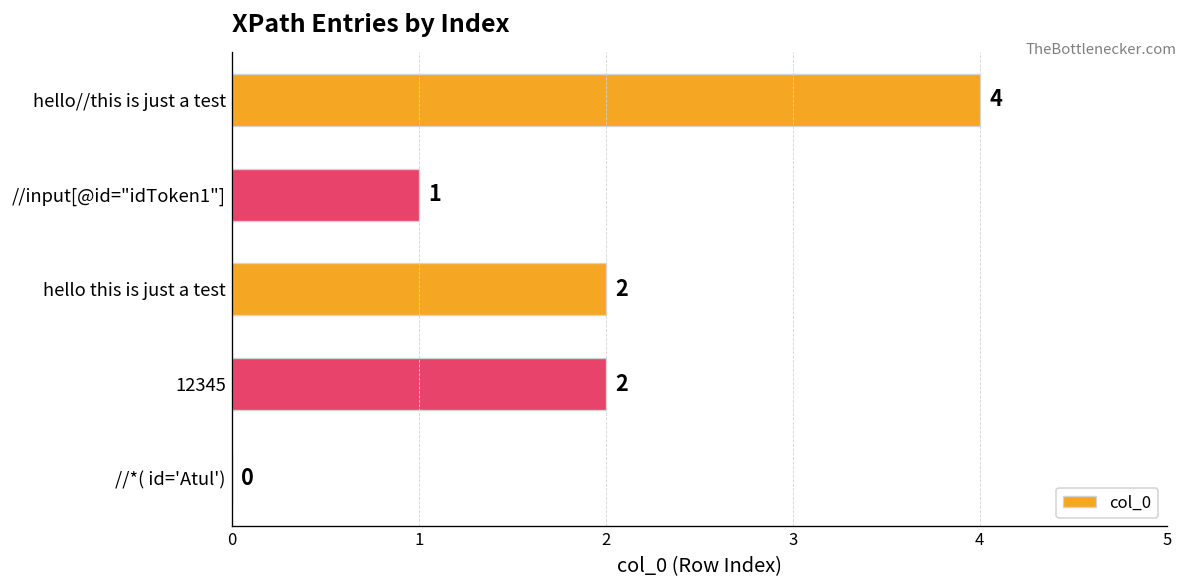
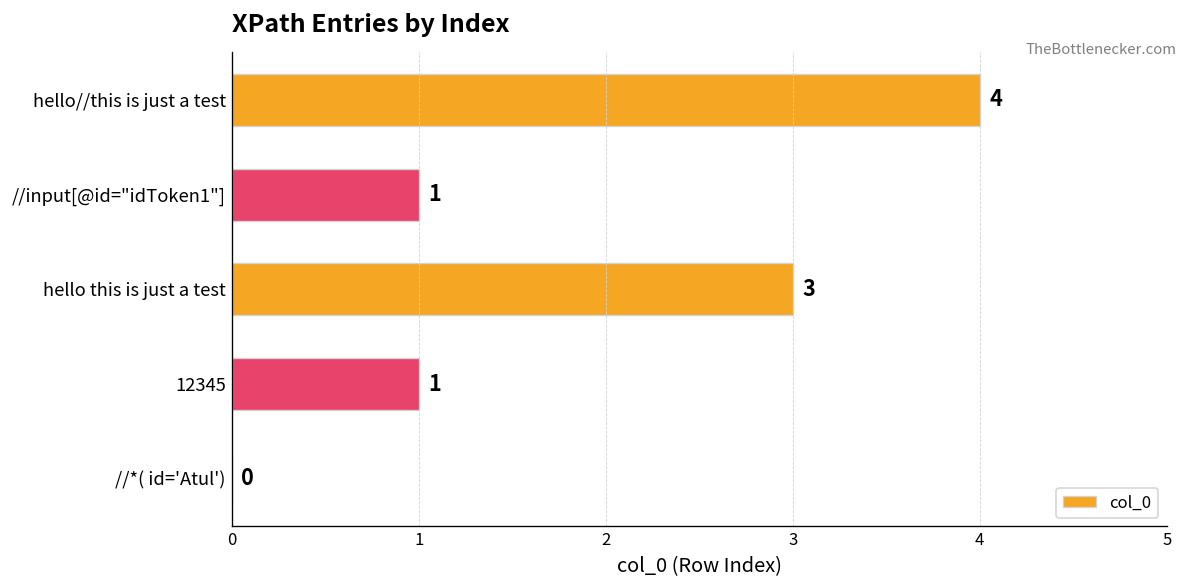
  {
    "hello//this is just a test": 4,
    "//input[@id=\"idToken1\"]": 1,
-   "hello this is just a test": 2,
-   "12345": 2,
+   "hello this is just a test": 3,
+   "12345": 1,
    "//*( id='Atul')": 0
  }
